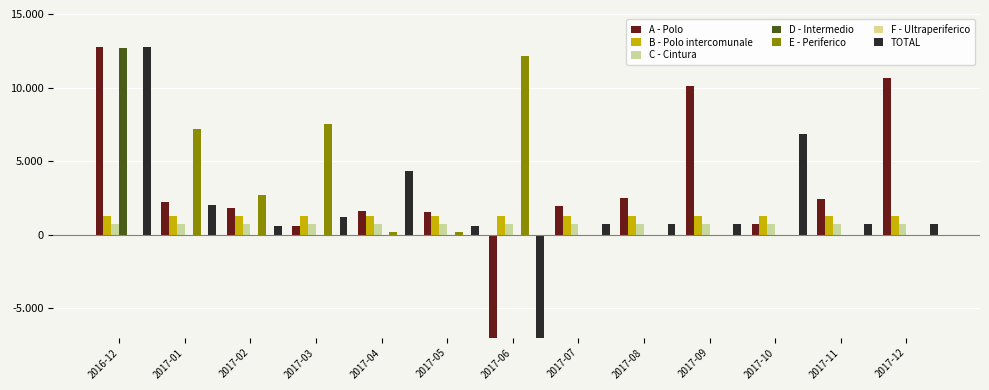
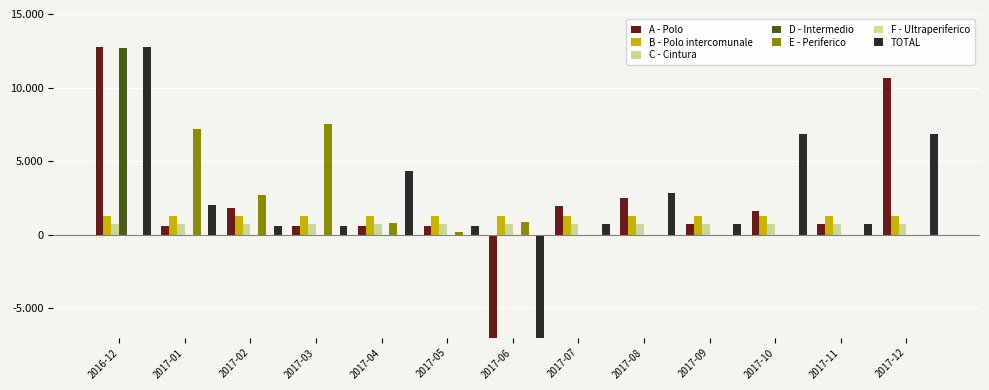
  {
    "A - Polo": {
      "2016-12": 12.7,
-     "2017-01": 2.2,
+     "2017-01": 0.6,
      "2017-02": 1.8,
      "2017-03": 0.6,
-     "2017-04": 1.6,
-     "2017-05": 1.5,
+     "2017-04": 0.6,
+     "2017-05": 0.6,
      "2017-07": 2.0,
      "2017-08": 2.5,
-     "2017-09": 10.1,
-     "2017-10": 0.8,
-     "2017-11": 2.5,
+     "2017-09": 0.8,
+     "2017-10": 1.6,
+     "2017-11": 0.8,
      "2017-12": 10.6
    },
    "B - Polo intercomunale": {
      "2016-12": 1.3,
      "2017-01": 1.3,
      "2017-02": 1.3,
      "2017-03": 1.3,
      "2017-04": 1.3,
      "2017-05": 1.3,
      "2017-06": 1.3,
      "2017-07": 1.3,
      "2017-08": 1.3,
      "2017-09": 1.3,
      "2017-10": 1.3,
      "2017-11": 1.3,
      "2017-12": 1.3
    },
    "D - Intermedio": {
      "2016-12": 12.7,
      "2017-01": 0.0,
      "2017-02": 0.0,
      "2017-03": 0.0,
      "2017-04": 0.0,
      "2017-05": 0.0,
      "2017-06": 0.0,
      "2017-07": 0.0,
      "2017-08": 0.0,
      "2017-09": 0.0,
      "2017-10": 0.0,
      "2017-11": 0.0,
      "2017-12": 0.0
    },
    "E - Periferico": {
      "2016-12": 0.0,
      "2017-01": 7.2,
      "2017-02": 2.7,
      "2017-03": 7.5,
-     "2017-04": 0.2,
+     "2017-04": 0.8,
      "2017-05": 0.2,
-     "2017-06": 12.2,
+     "2017-06": 0.8,
      "2017-07": 0.0,
      "2017-08": 0.0,
      "2017-09": 0.0,
      "2017-10": 0.0,
      "2017-11": 0.0,
      "2017-12": 0.0
    },
    "TOTAL": {
      "2016-12": 12.7,
      "2017-01": 2.1,
      "2017-02": 0.6,
-     "2017-03": 1.2,
+     "2017-03": 0.6,
      "2017-04": 4.3,
      "2017-05": 0.6,
      "2017-07": 0.8,
-     "2017-08": 0.8,
+     "2017-08": 2.8,
      "2017-09": 0.8,
      "2017-10": 6.9,
      "2017-11": 0.8,
-     "2017-12": 0.8
+     "2017-12": 6.9
    }
  }
